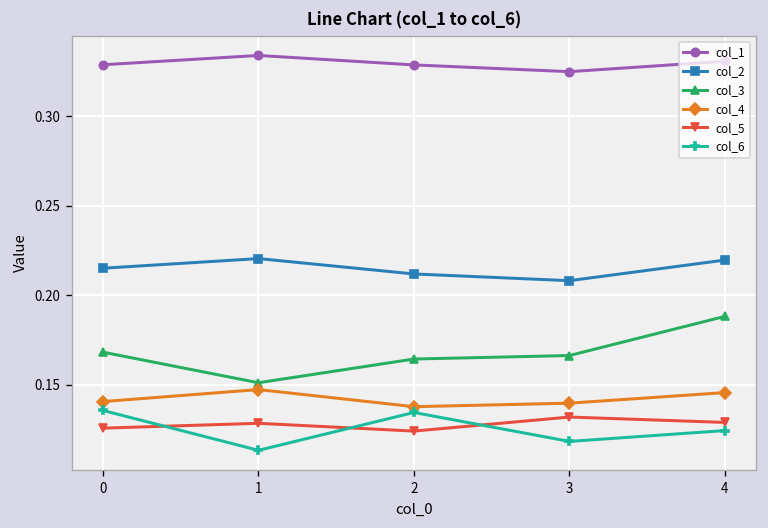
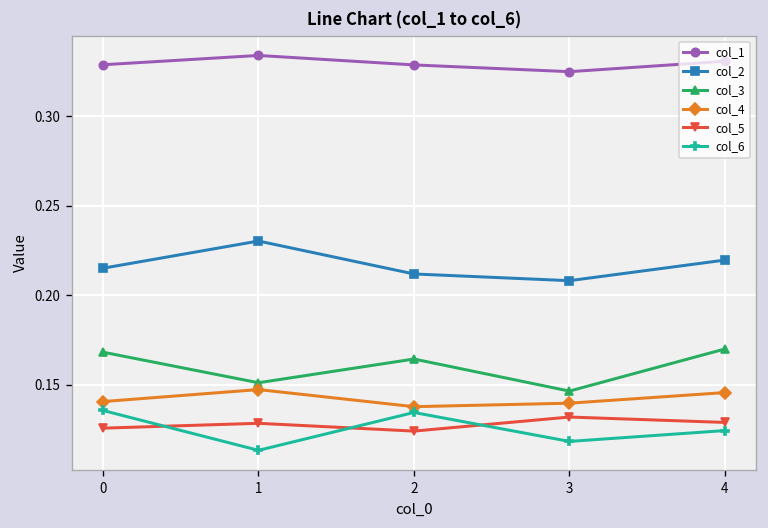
  {
    "col_1": {
      "0": 0.329,
      "1": 0.334,
      "2": 0.329,
      "3": 0.325
    },
    "col_2": {
      "0": 0.215,
-     "1": 0.221,
+     "1": 0.230,
      "2": 0.212,
      "3": 0.208,
      "4": 0.220
    },
    "col_3": {
      "0": 0.168,
      "1": 0.151,
      "2": 0.164,
-     "3": 0.166,
-     "4": 0.188
+     "3": 0.147,
+     "4": 0.170
    },
    "col_6": {
      "0": 0.136,
      "1": 0.113,
      "2": 0.135,
      "3": 0.118,
      "4": 0.125
    }
  }
